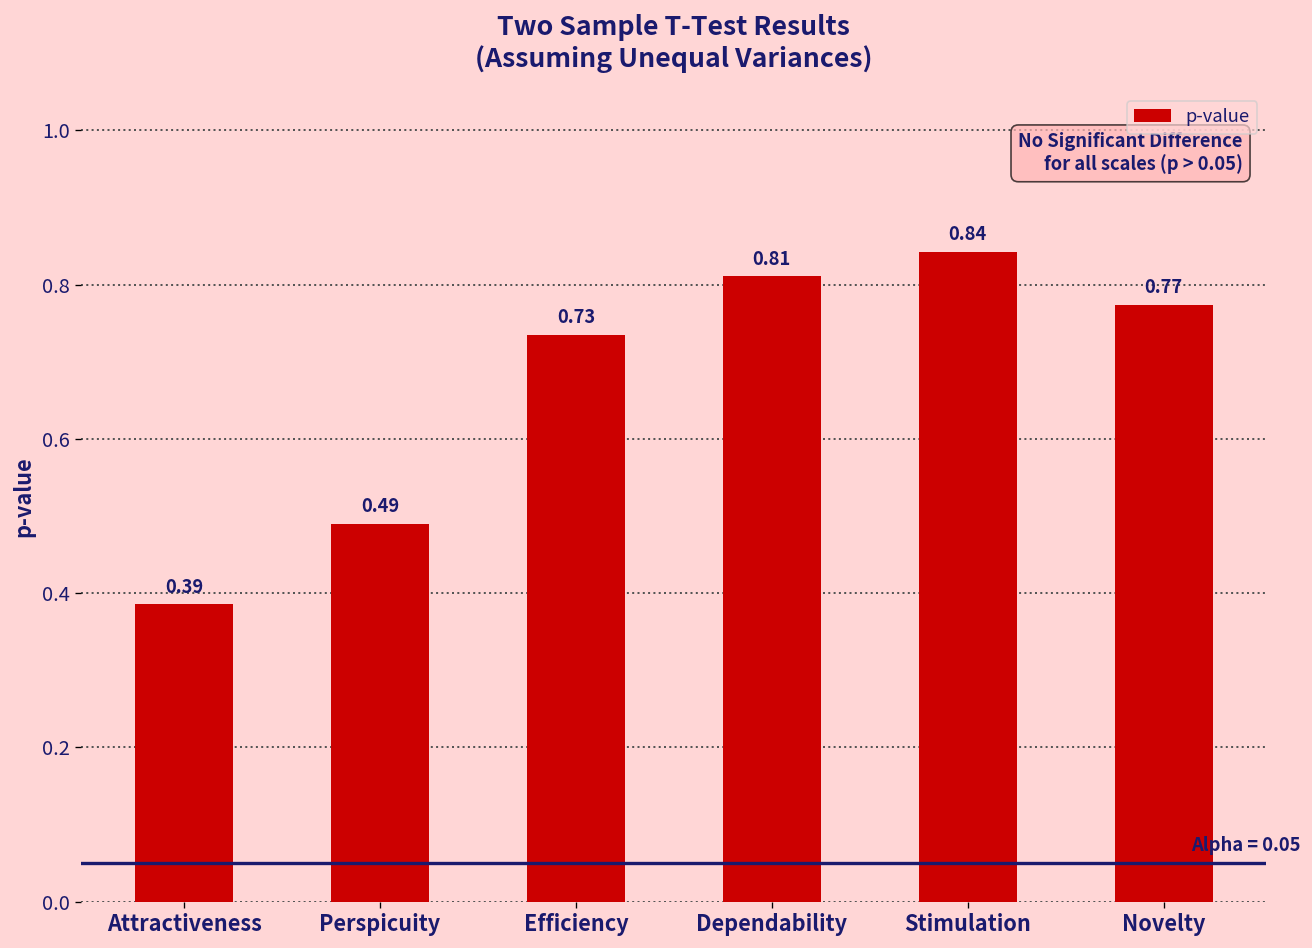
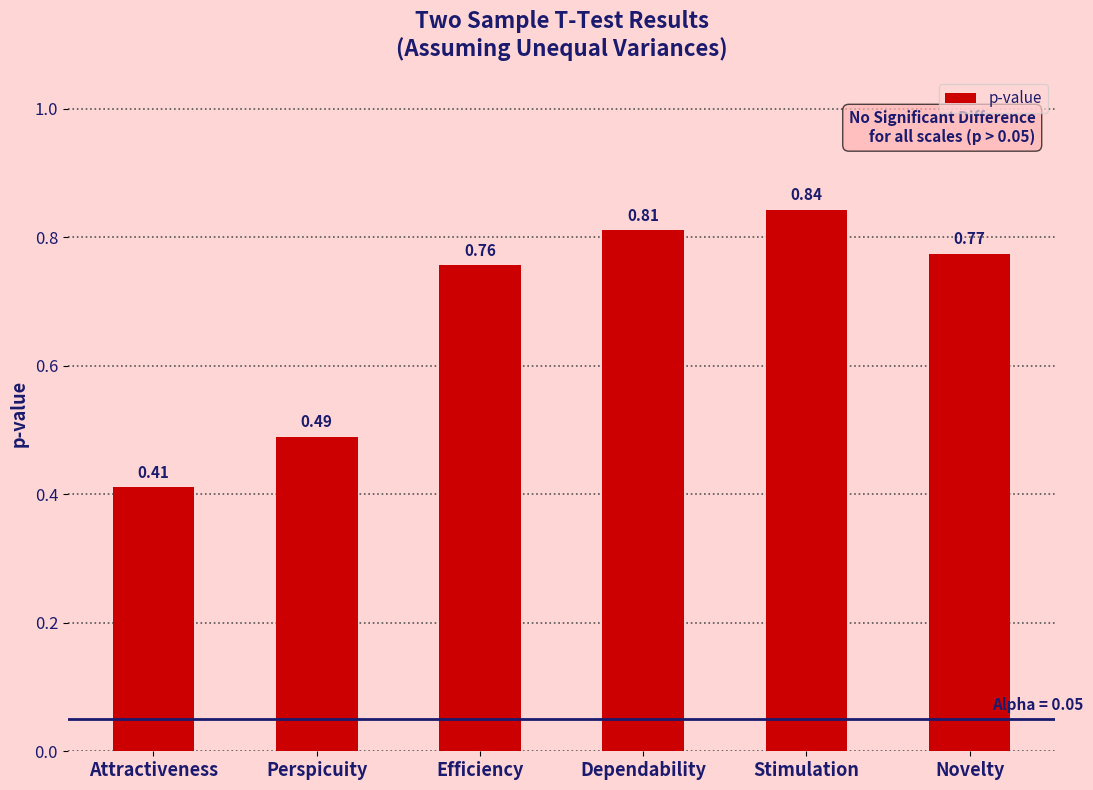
  {
-   "Attractiveness": 0.39,
+   "Attractiveness": 0.41,
    "Perspicuity": 0.49,
-   "Efficiency": 0.73,
+   "Efficiency": 0.76,
    "Dependability": 0.81,
    "Stimulation": 0.84,
    "Novelty": 0.77
  }
